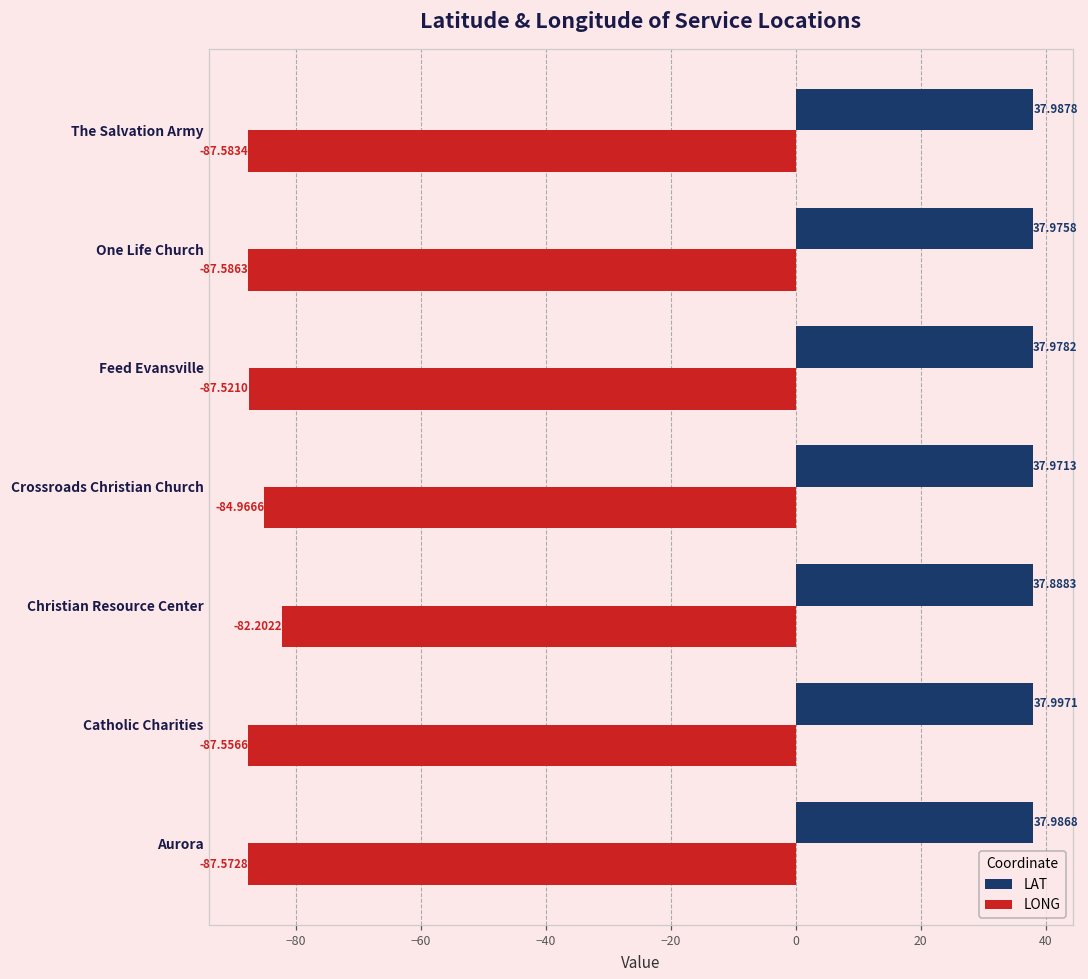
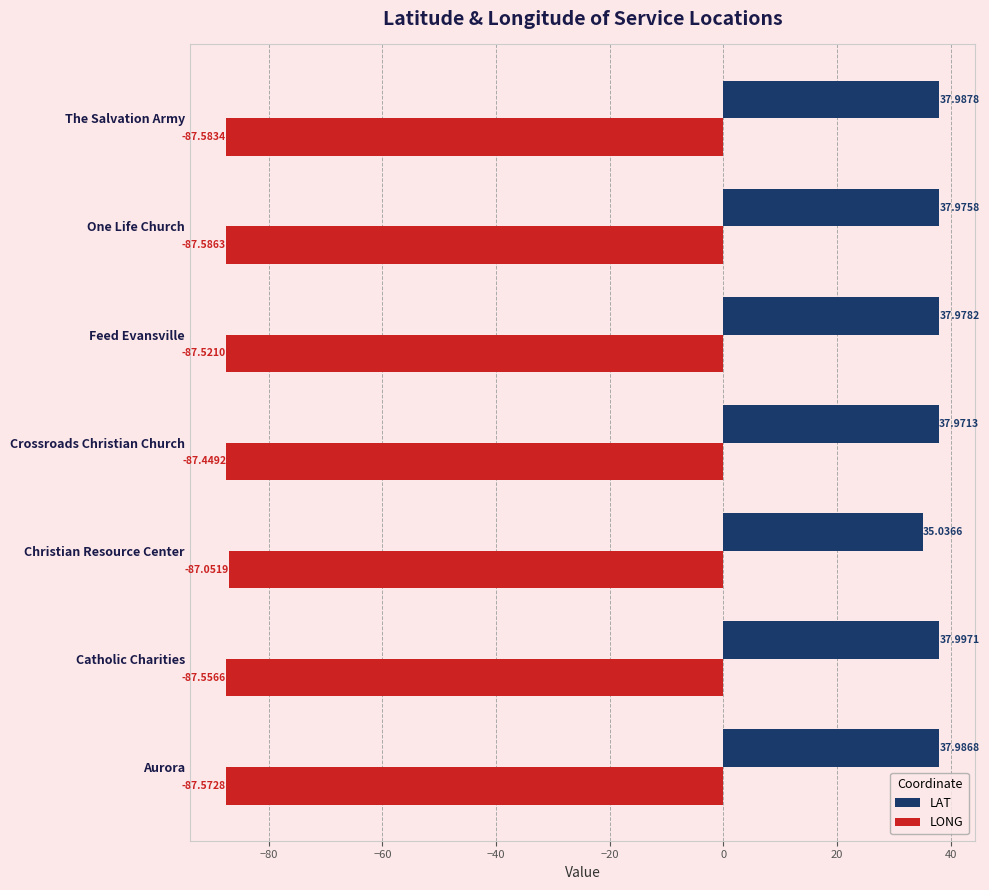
  {
    "LAT": {
      "The Salvation Army": 37.9878,
      "One Life Church": 37.9758,
      "Feed Evansville": 37.9782,
      "Crossroads Christian Church": 37.9713,
-     "Christian Resource Center": 37.8883,
+     "Christian Resource Center": 35.0366,
      "Catholic Charities": 37.9971,
      "Aurora": 37.9868
    },
    "LONG": {
      "The Salvation Army": -87.5834,
      "One Life Church": -87.5863,
      "Feed Evansville": -87.5210,
-     "Crossroads Christian Church": -84.9666,
-     "Christian Resource Center": -82.2022,
+     "Crossroads Christian Church": -87.4492,
+     "Christian Resource Center": -87.0519,
      "Catholic Charities": -87.5566,
      "Aurora": -87.5728
    }
  }
